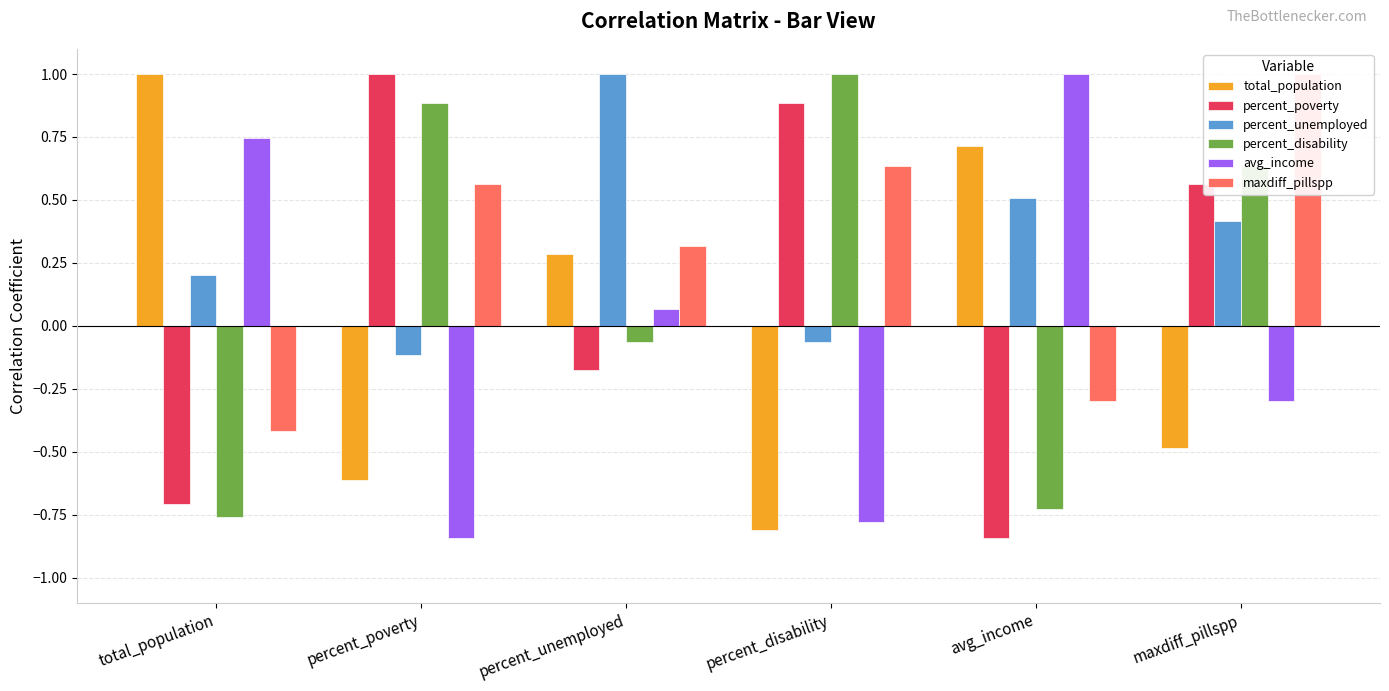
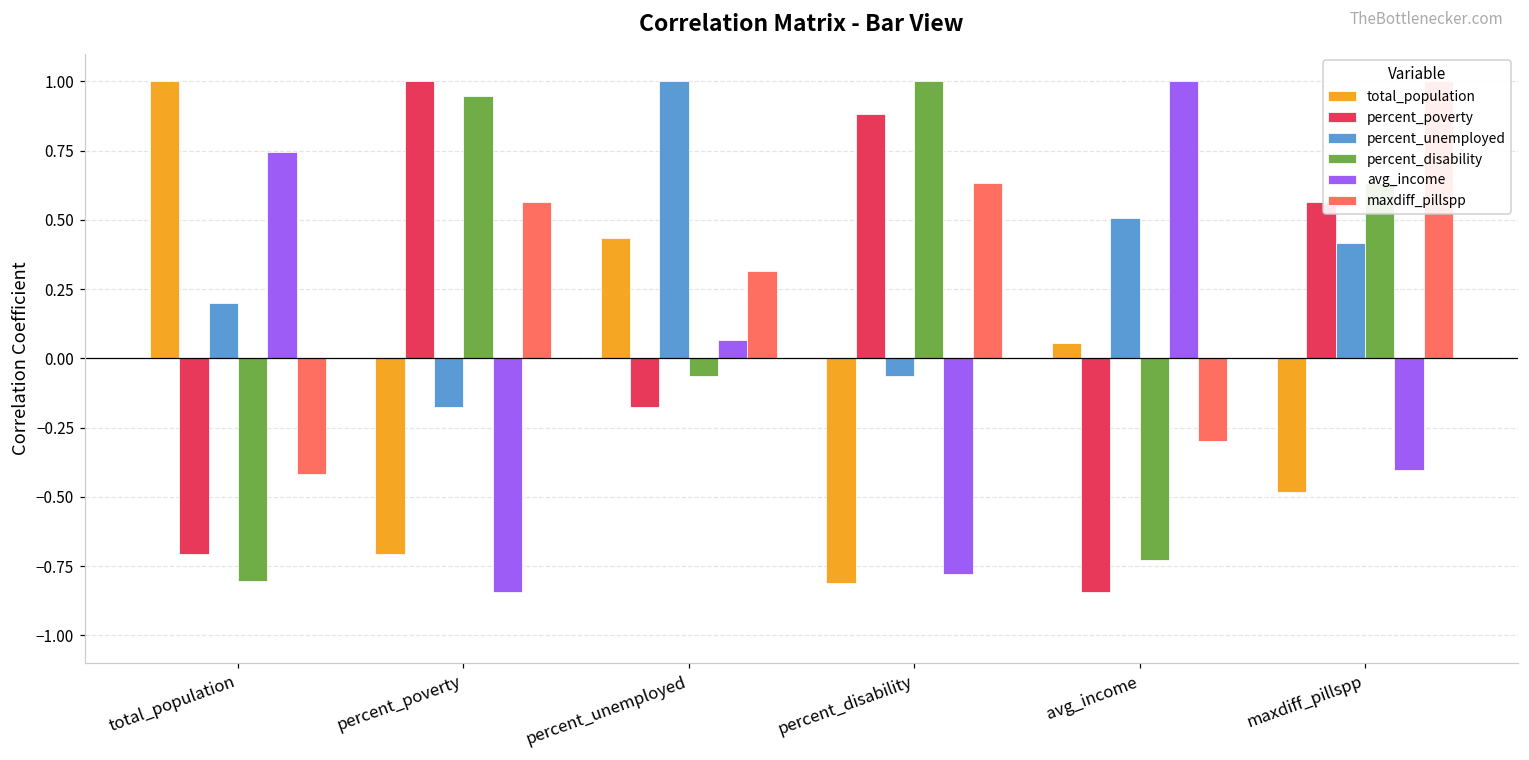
  {
    "total_population": {
      "total_population": 1.00,
-     "percent_poverty": -0.61,
-     "percent_unemployed": 0.28,
+     "percent_poverty": -0.71,
+     "percent_unemployed": 0.43,
      "percent_disability": -0.81,
-     "avg_income": 0.71,
+     "avg_income": 0.05,
      "maxdiff_pillspp": -0.48
    },
    "percent_unemployed": {
      "total_population": 0.20,
-     "percent_poverty": -0.12,
+     "percent_poverty": -0.17,
      "percent_unemployed": 1.00,
      "percent_disability": -0.06,
      "avg_income": 0.51,
      "maxdiff_pillspp": 0.42
    },
    "percent_disability": {
-     "total_population": -0.76,
-     "percent_poverty": 0.88,
+     "total_population": -0.80,
+     "percent_poverty": 0.95,
      "percent_unemployed": -0.06,
      "percent_disability": 1.00,
      "avg_income": -0.73
    },
    "avg_income": {
      "total_population": 0.75,
      "percent_poverty": -0.84,
      "percent_unemployed": 0.07,
      "percent_disability": -0.78,
      "avg_income": 1.00,
-     "maxdiff_pillspp": -0.30
+     "maxdiff_pillspp": -0.40
    }
  }
